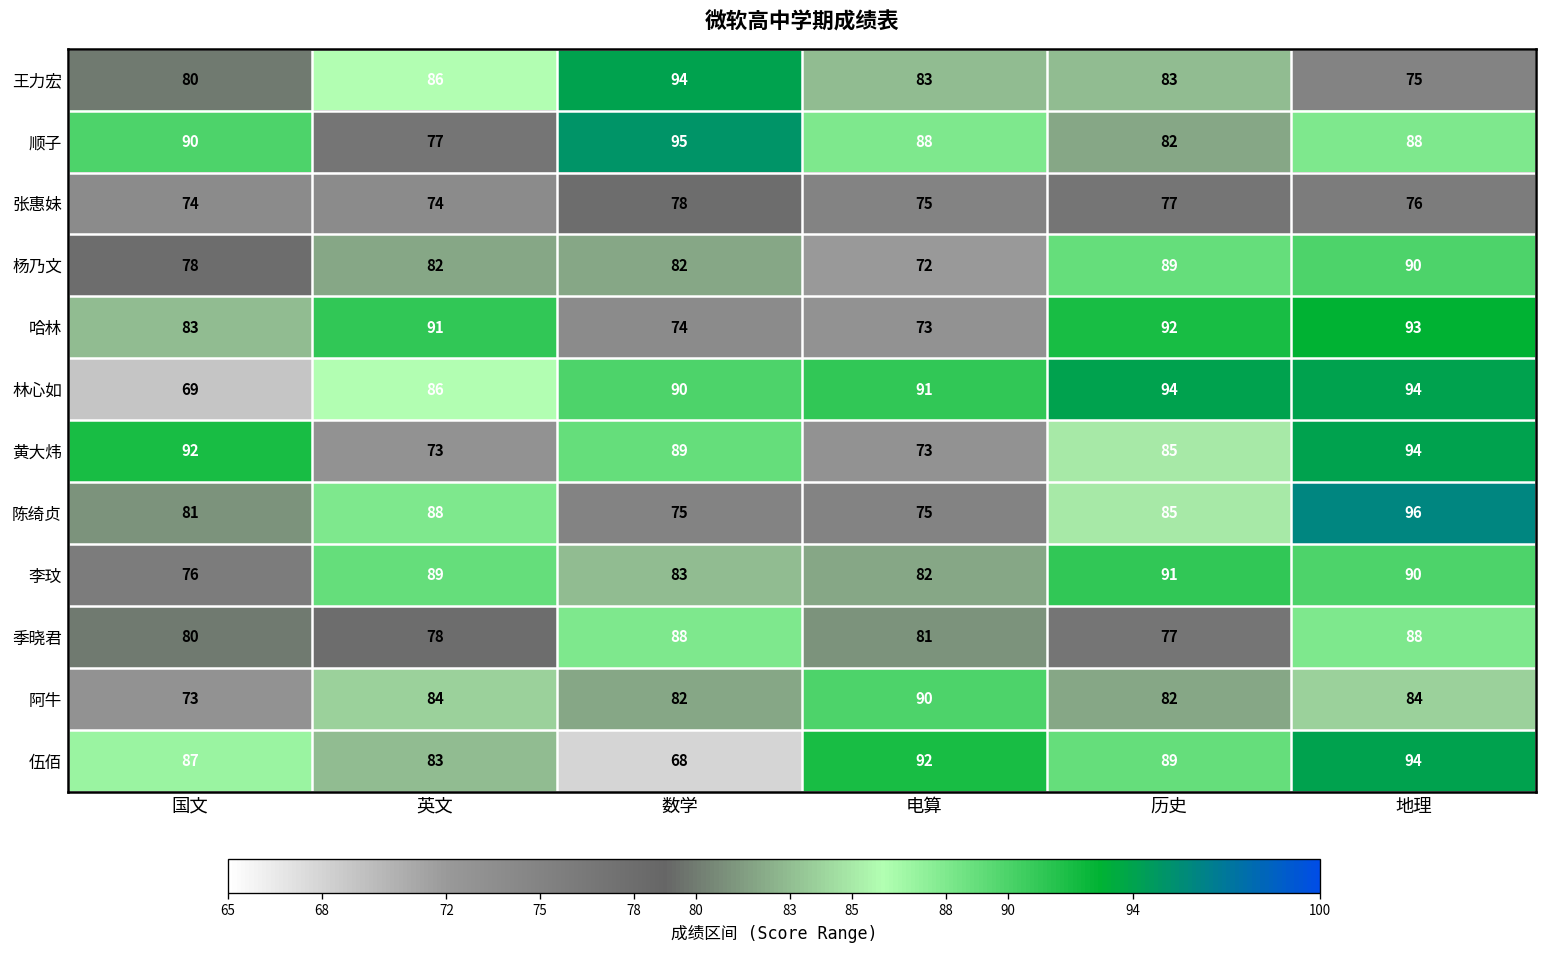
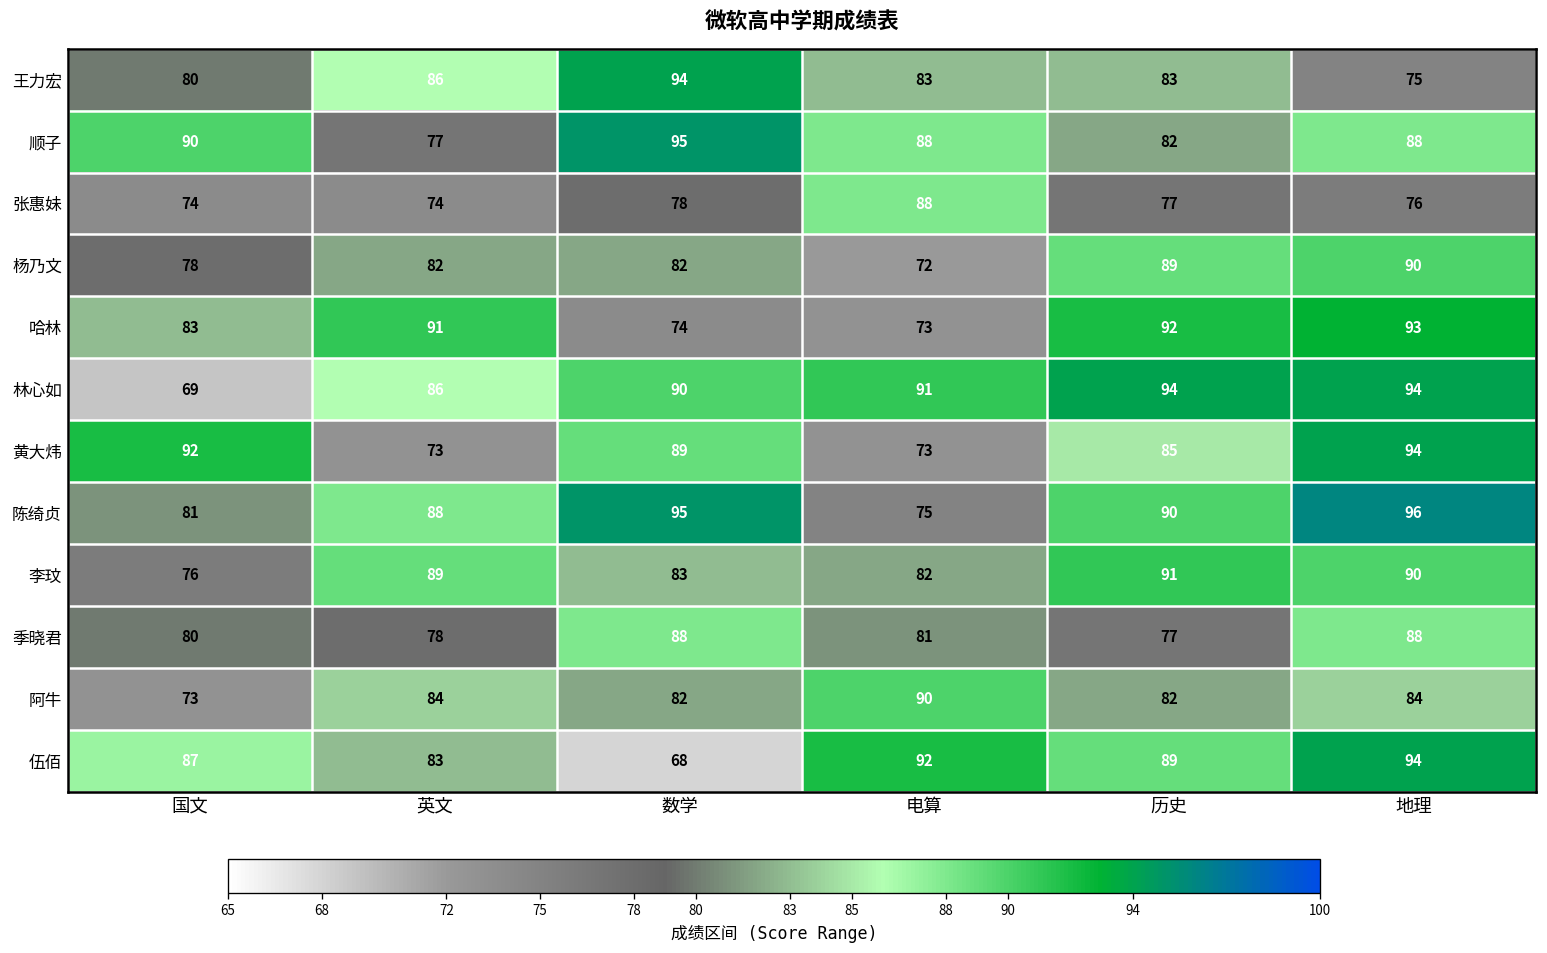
  {
    "王力宏": {
      "国文": 80,
      "英文": 86,
      "数学": 94,
      "电算": 83,
      "历史": 83,
      "地理": 75
    },
    "顺子": {
      "国文": 90,
      "英文": 77,
      "数学": 95,
      "电算": 88,
      "历史": 82,
      "地理": 88
    },
    "张惠妹": {
      "国文": 74,
      "英文": 74,
      "数学": 78,
-     "电算": 75,
+     "电算": 88,
      "历史": 77,
      "地理": 76
    },
    "杨乃文": {
      "国文": 78,
      "英文": 82,
      "数学": 82,
      "电算": 72,
      "历史": 89,
      "地理": 90
    },
    "哈林": {
      "国文": 83,
      "英文": 91,
      "数学": 74,
      "电算": 73,
      "历史": 92,
      "地理": 93
    },
    "林心如": {
      "国文": 69,
      "英文": 86,
      "数学": 90,
      "电算": 91,
      "历史": 94,
      "地理": 94
    },
    "黄大炜": {
      "国文": 92,
      "英文": 73,
      "数学": 89,
      "电算": 73,
      "历史": 85,
      "地理": 94
    },
    "陈绮贞": {
      "国文": 81,
      "英文": 88,
-     "数学": 75,
+     "数学": 95,
      "电算": 75,
-     "历史": 85,
+     "历史": 90,
      "地理": 96
    },
    "李玟": {
      "国文": 76,
      "英文": 89,
      "数学": 83,
      "电算": 82,
      "历史": 91,
      "地理": 90
    },
    "季晓君": {
      "国文": 80,
      "英文": 78,
      "数学": 88,
      "电算": 81,
      "历史": 77,
      "地理": 88
    },
    "阿牛": {
      "国文": 73,
      "英文": 84,
      "数学": 82,
      "电算": 90,
      "历史": 82,
      "地理": 84
    },
    "伍佰": {
      "国文": 87,
      "英文": 83,
      "数学": 68,
      "电算": 92,
      "历史": 89,
      "地理": 94
    }
  }
